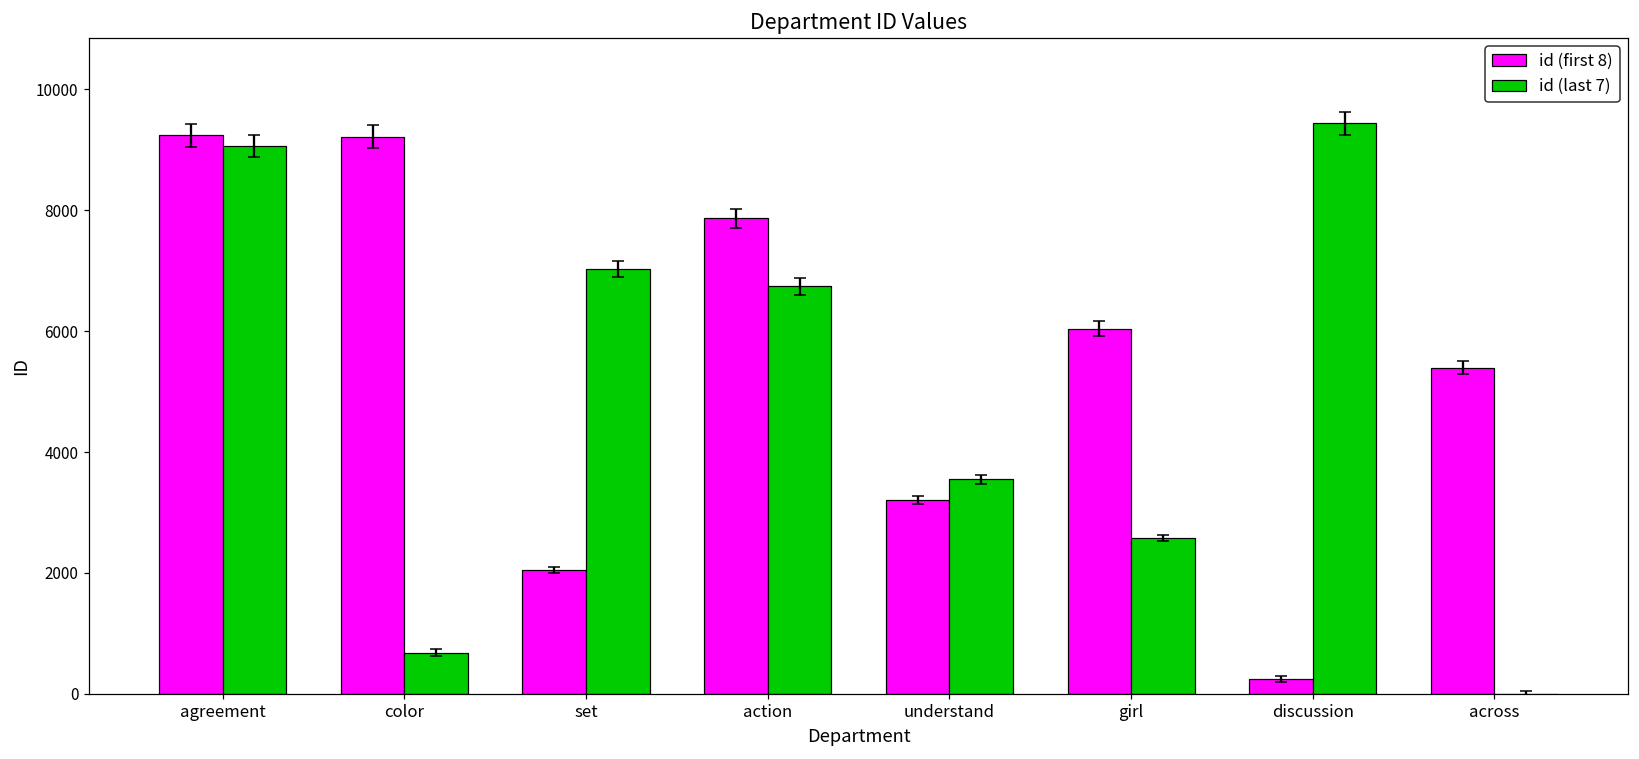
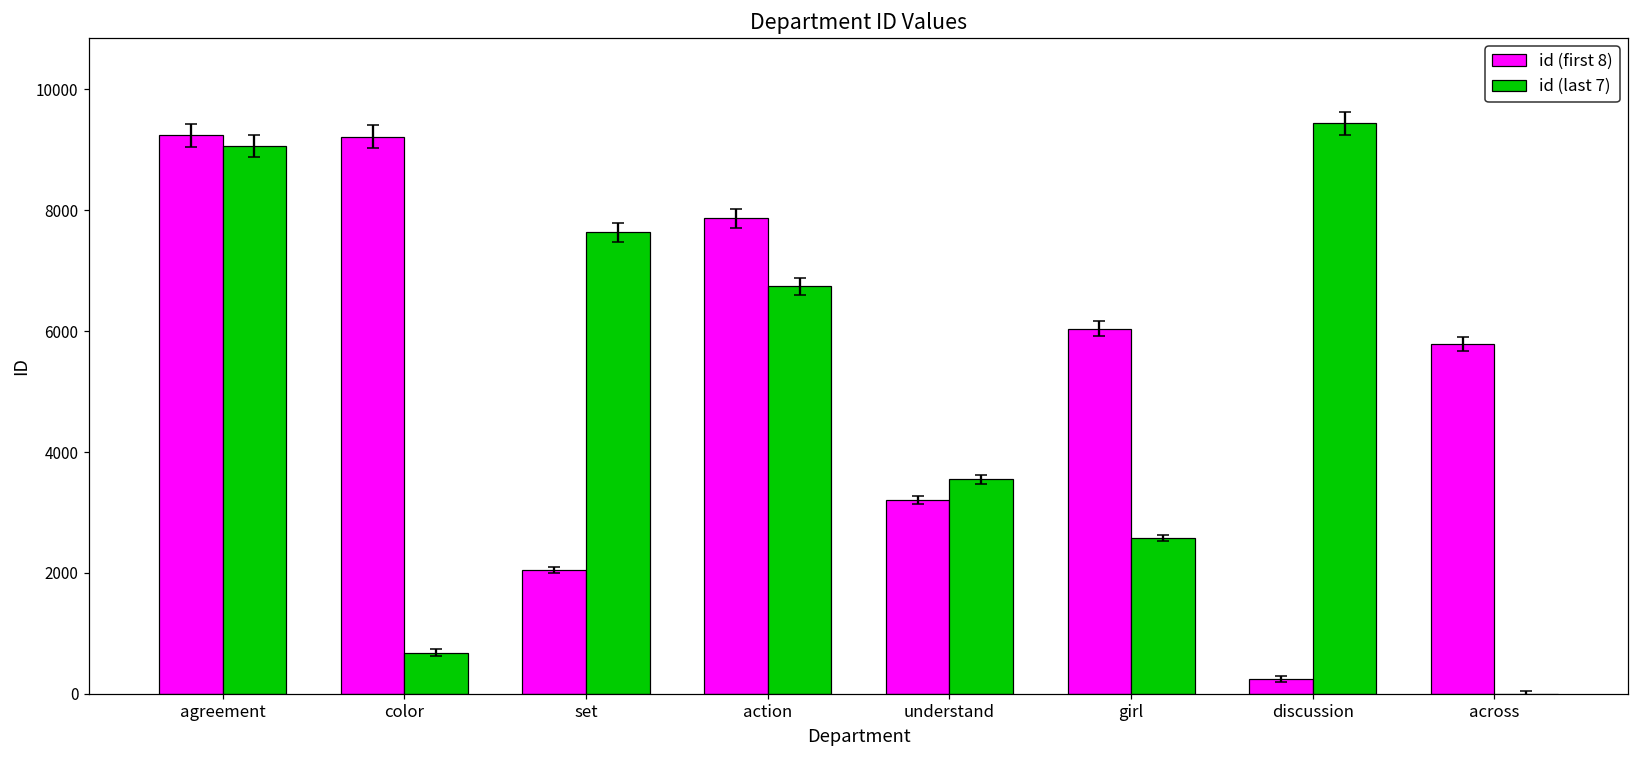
  {
    "id (first 8)": {
      "agreement": 9200,
      "color": 9200,
      "set": 2100,
      "action": 7900,
      "understand": 3200,
      "girl": 6000,
      "discussion": 200,
-     "across": 5400
+     "across": 5800
    },
    "id (last 7)": {
      "agreement": 9100,
      "color": 700,
-     "set": 7000,
+     "set": 7600,
      "action": 6700,
      "understand": 3500,
      "girl": 2600,
      "discussion": 9400,
      "across": 0
    }
  }
